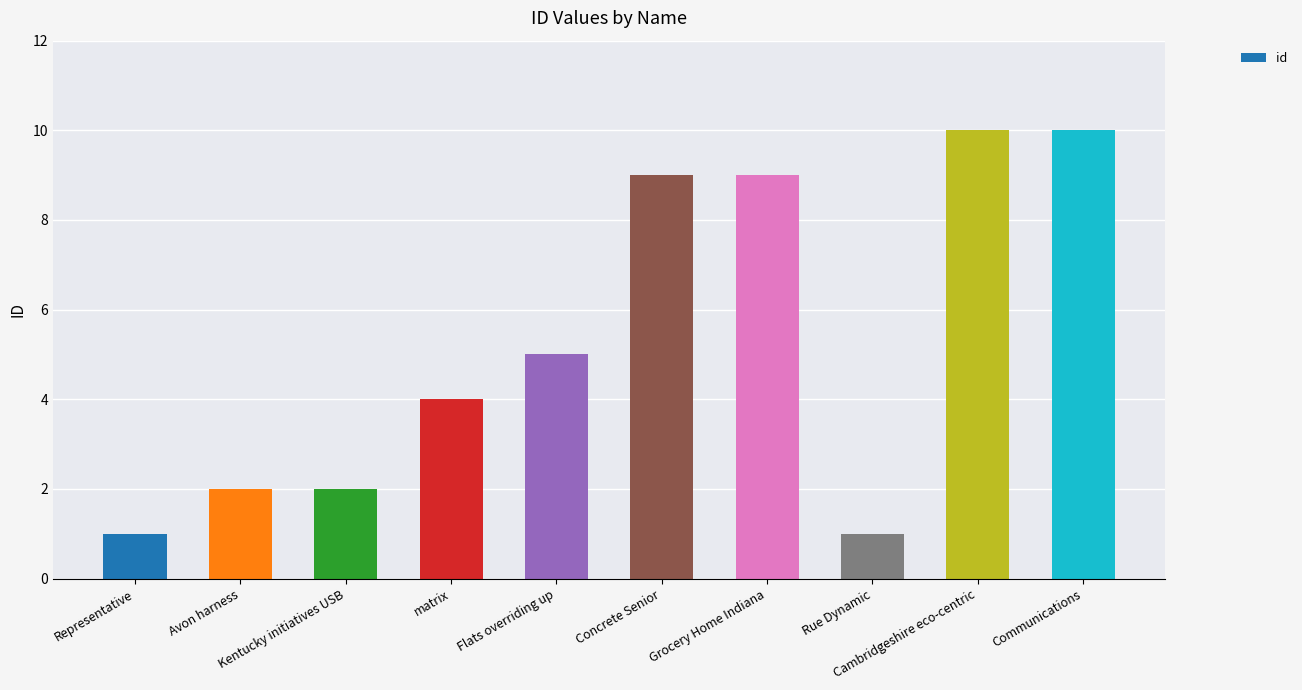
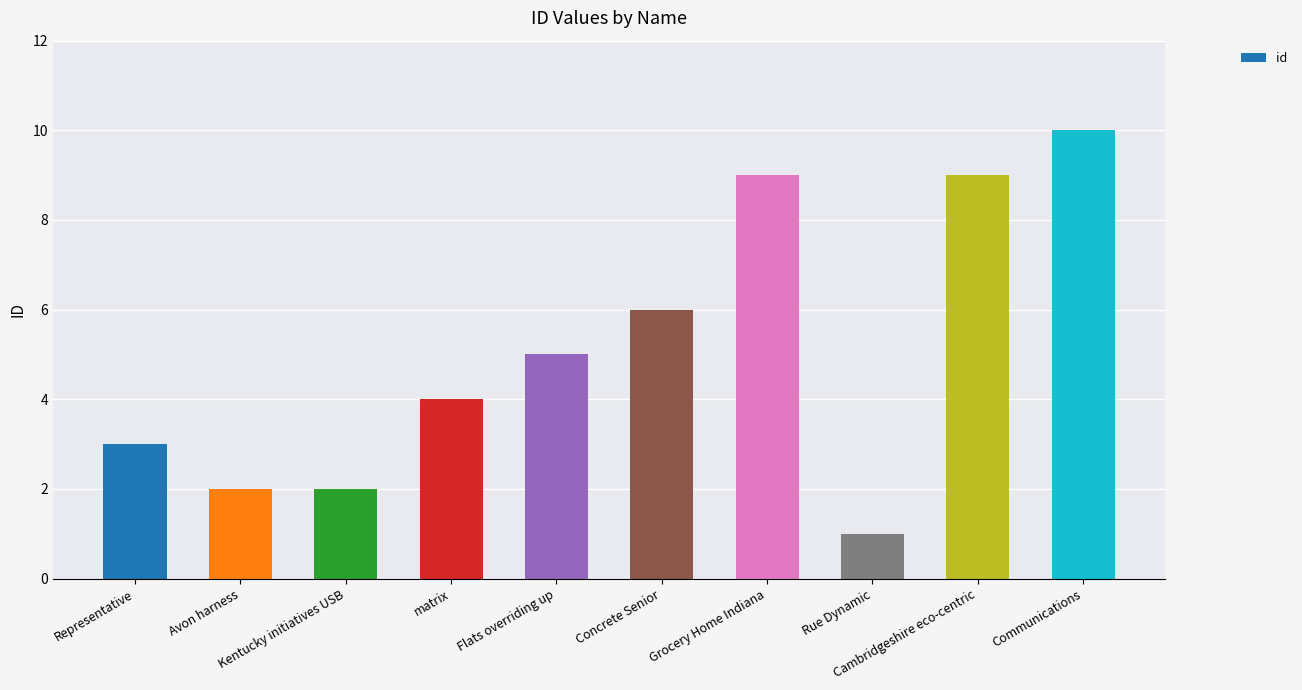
  {
-   "Representative": 1,
+   "Representative": 3,
    "Avon harness": 2,
    "Kentucky initiatives USB": 2,
    "matrix": 4,
    "Flats overriding up": 5,
-   "Concrete Senior": 9,
+   "Concrete Senior": 6,
    "Grocery Home Indiana": 9,
    "Rue Dynamic": 1,
-   "Cambridgeshire eco-centric": 10,
+   "Cambridgeshire eco-centric": 9,
    "Communications": 10
  }
